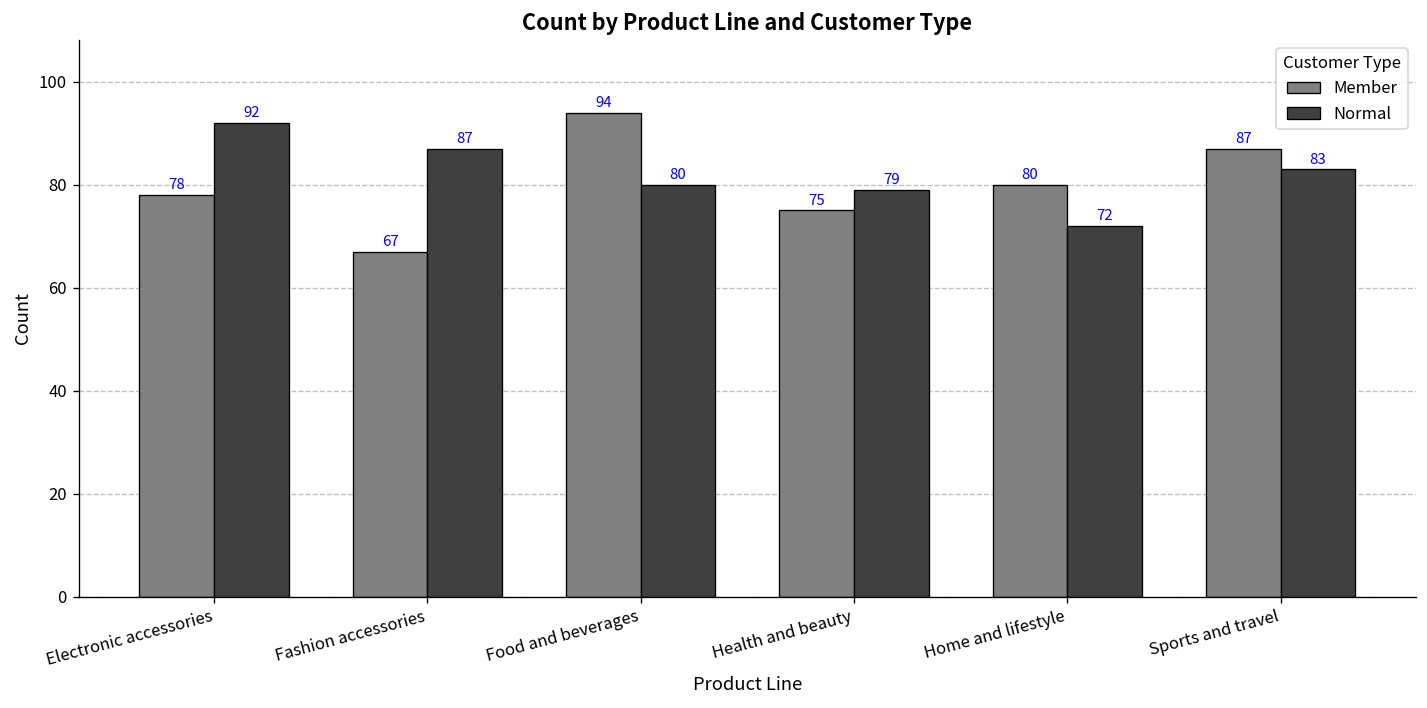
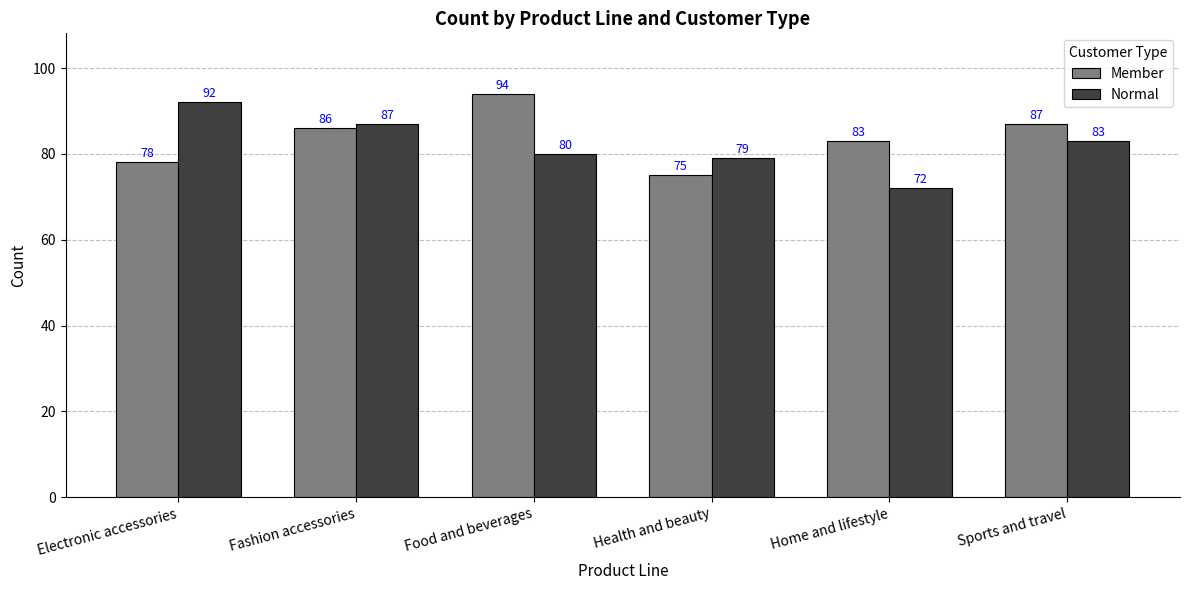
  {
    "Member": {
      "Electronic accessories": 78,
-     "Fashion accessories": 67,
+     "Fashion accessories": 86,
      "Food and beverages": 94,
      "Health and beauty": 75,
-     "Home and lifestyle": 80,
+     "Home and lifestyle": 83,
      "Sports and travel": 87
    },
    "Normal": {
      "Electronic accessories": 92,
      "Fashion accessories": 87,
      "Food and beverages": 80,
      "Health and beauty": 79,
      "Home and lifestyle": 72,
      "Sports and travel": 83
    }
  }
